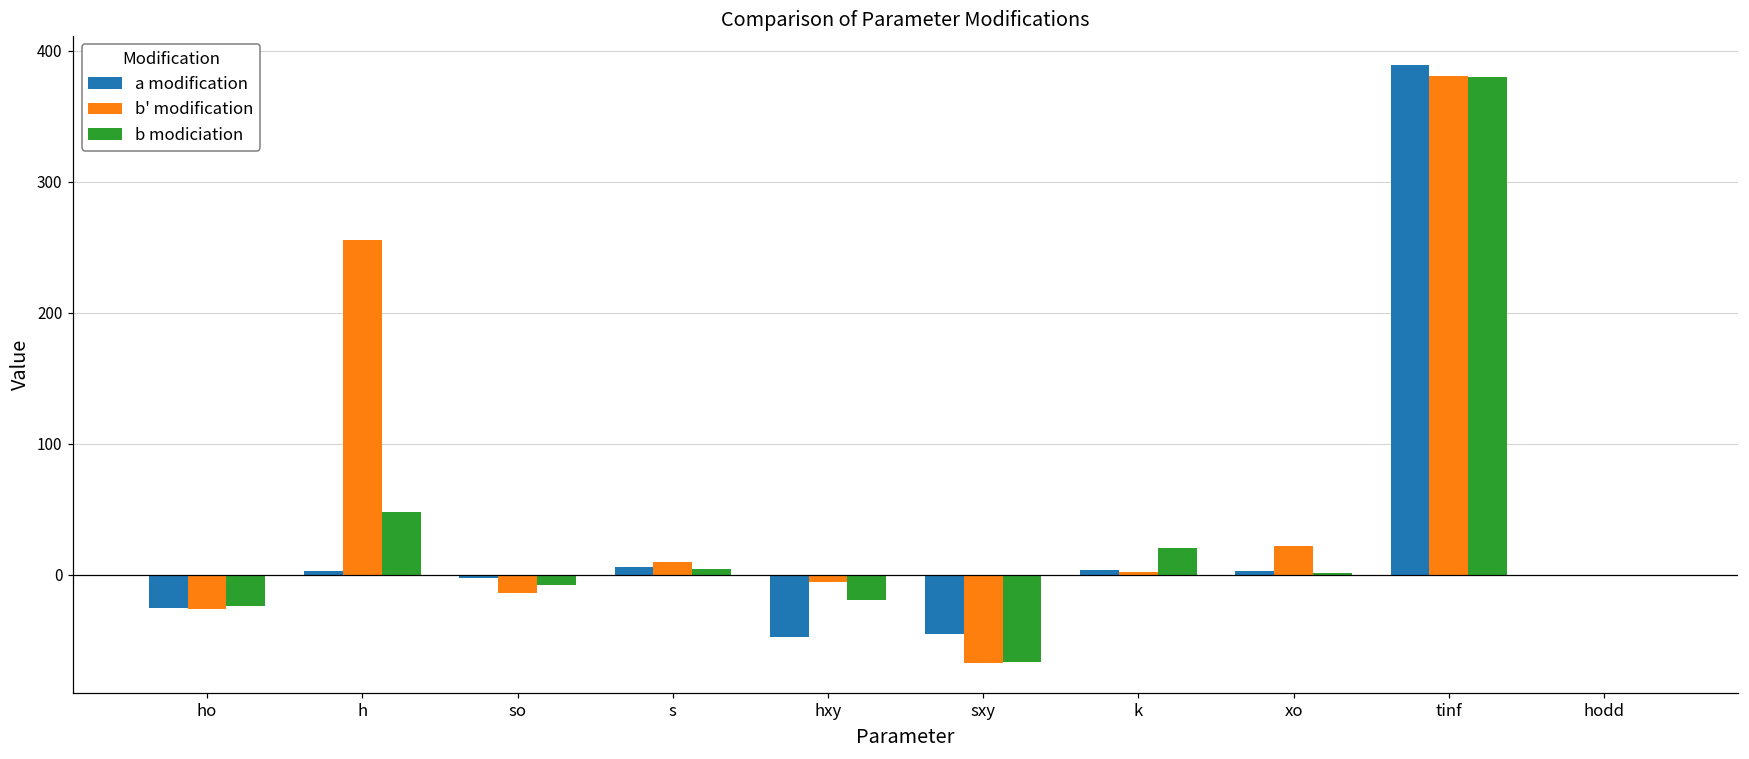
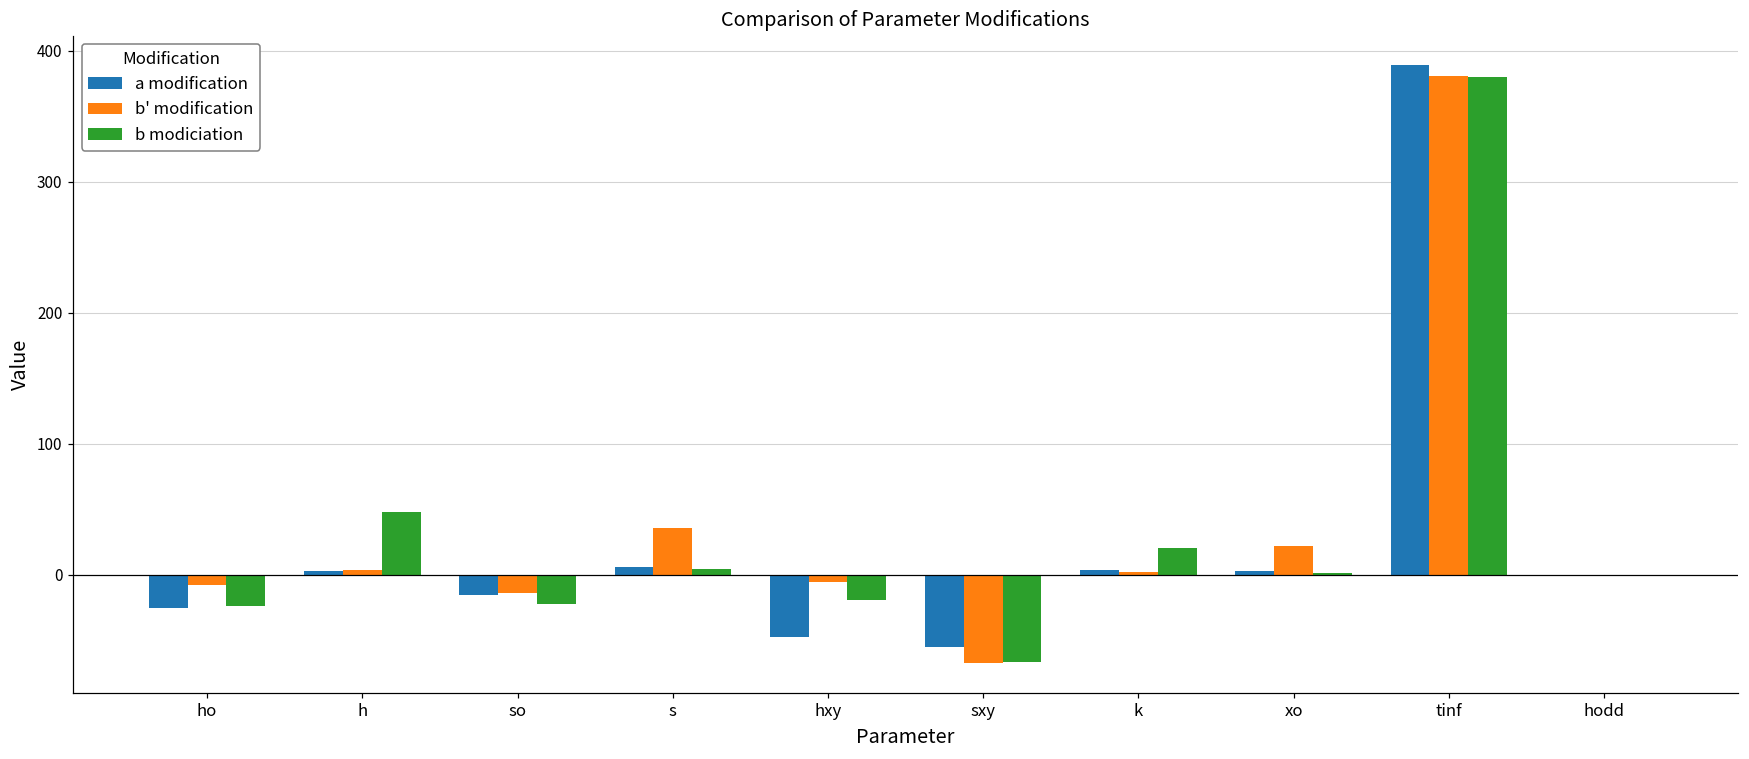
  {
    "a modification": {
      "ho": -25,
      "h": 3,
-     "so": -2,
+     "so": -16,
      "s": 6,
      "hxy": -48,
-     "sxy": -46,
+     "sxy": -55,
      "k": 4,
      "xo": 3,
      "tinf": 389,
      "hodd": 0
    },
    "b' modification": {
-     "ho": -26,
-     "h": 256,
+     "ho": -8,
+     "h": 3,
      "so": -14,
-     "s": 10,
+     "s": 36,
      "hxy": -5,
      "sxy": -67,
      "k": 2,
      "xo": 22,
      "tinf": 381,
      "hodd": 0
    },
    "b modiciation": {
      "ho": -24,
      "h": 47,
-     "so": -8,
+     "so": -22,
      "s": 4,
      "hxy": -20,
      "sxy": -67,
      "k": 20,
      "tinf": 380,
      "hodd": 0
    }
  }
